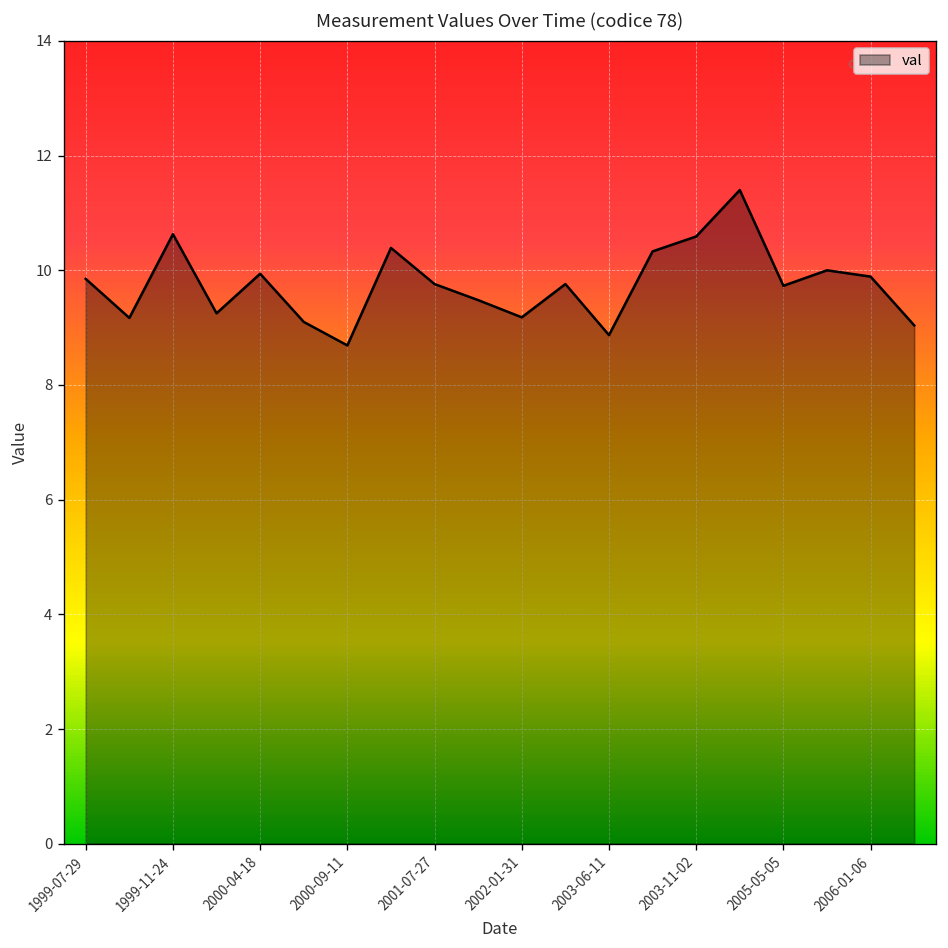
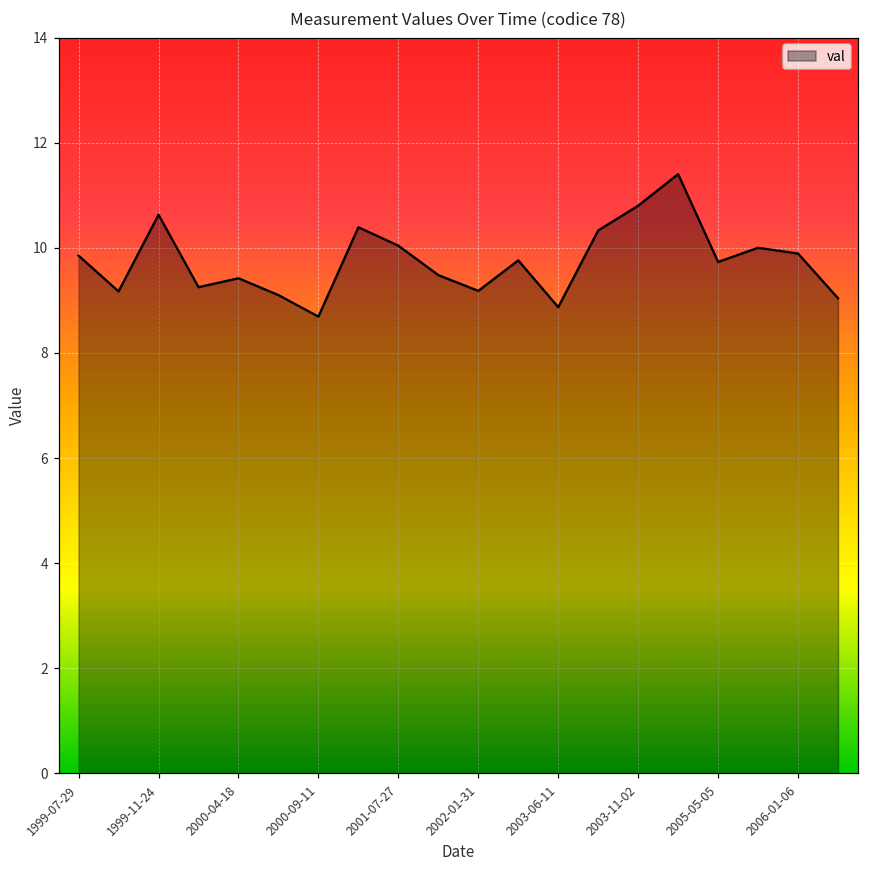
  {
    "1999-07-29": 9.9,
    "1999-11-24": 10.6,
-   "2000-04-18": 9.9,
+   "2000-04-18": 9.4,
    "2000-09-11": 8.7,
-   "2001-07-27": 9.8,
+   "2001-07-27": 10.0,
    "2002-01-31": 9.2,
    "2003-06-11": 8.9,
-   "2003-11-02": 10.6,
+   "2003-11-02": 10.8,
    "2005-05-05": 9.7,
    "2006-01-06": 9.9
  }
